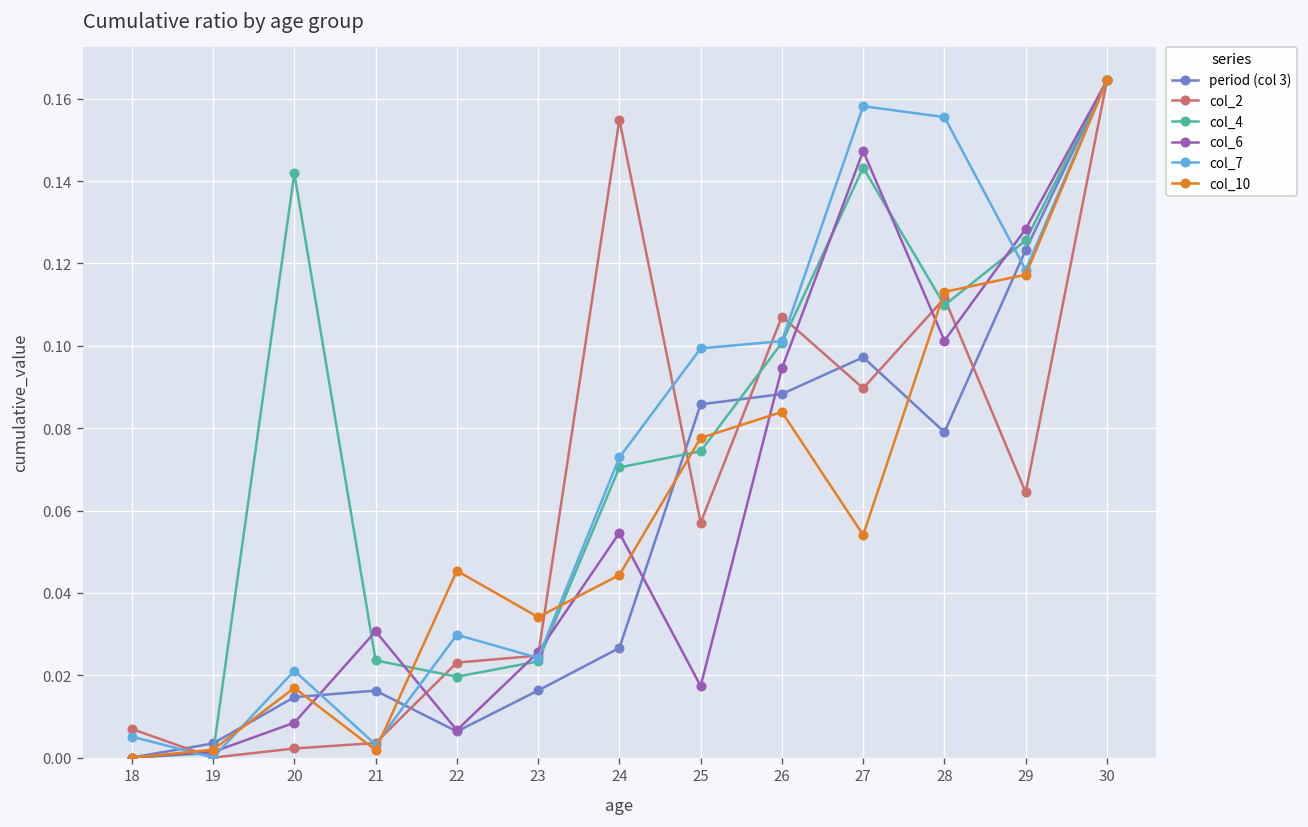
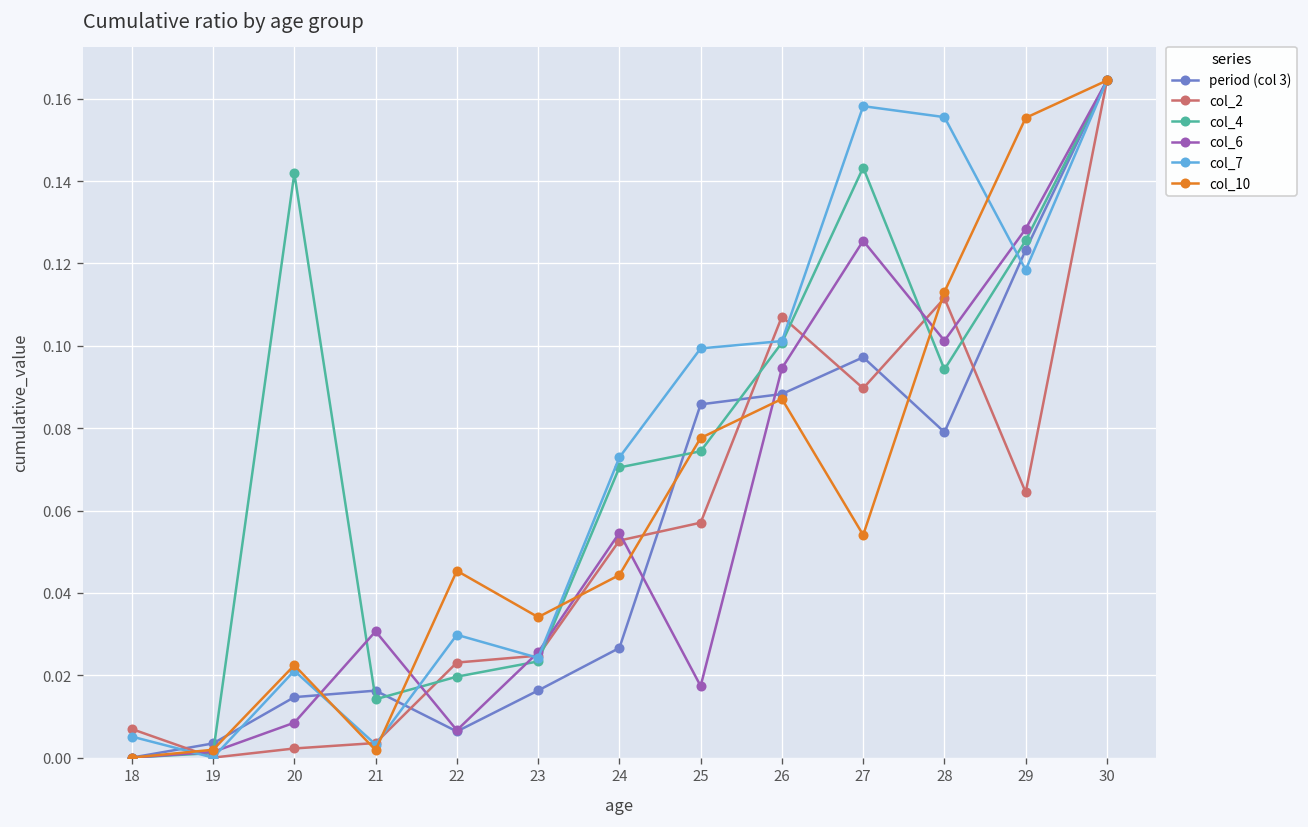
  {
    "col_2": {
      "18": 0.007,
      "20": 0.002,
      "22": 0.023,
-     "24": 0.155,
+     "24": 0.053,
      "25": 0.057,
      "26": 0.107,
      "27": 0.090,
      "28": 0.112,
      "29": 0.064
    },
    "col_4": {
      "20": 0.142,
-     "21": 0.024,
+     "21": 0.014,
      "22": 0.020,
      "23": 0.023,
      "24": 0.070,
      "25": 0.074,
      "27": 0.143,
-     "28": 0.110,
+     "28": 0.094,
      "29": 0.126
    },
    "col_6": {
      "20": 0.008,
      "21": 0.031,
      "23": 0.026,
      "24": 0.055,
      "25": 0.017,
      "26": 0.095,
-     "27": 0.147,
+     "27": 0.126,
      "28": 0.101,
      "29": 0.128
    },
    "col_10": {
-     "20": 0.017,
+     "20": 0.022,
      "21": 0.002,
      "22": 0.045,
      "23": 0.034,
      "24": 0.044,
      "25": 0.078,
-     "26": 0.084,
+     "26": 0.087,
      "27": 0.054,
      "28": 0.113,
-     "29": 0.117
+     "29": 0.155
    }
  }
